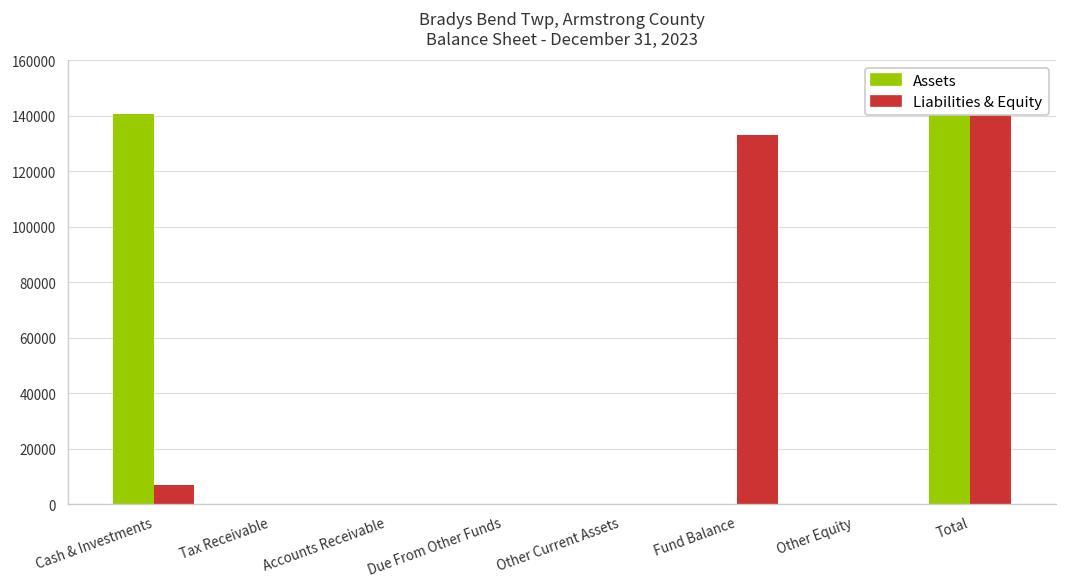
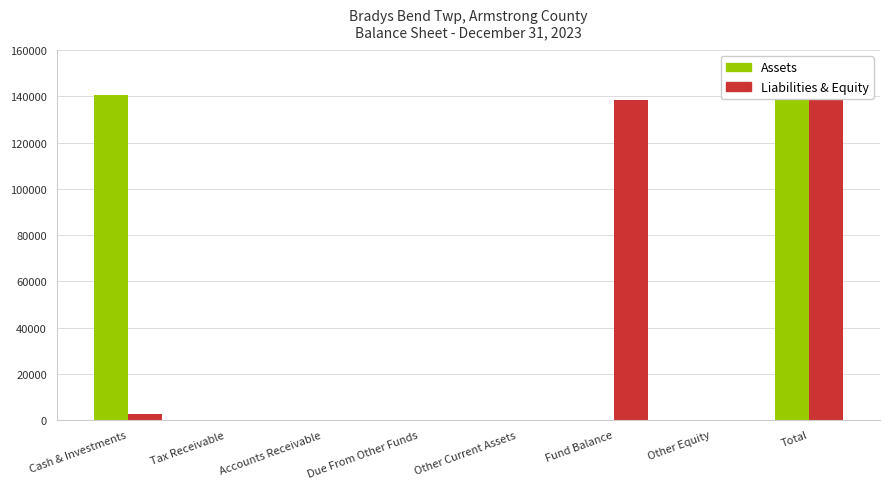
  {
    "Assets": {
      "Cash & Investments": 141000,
      "Tax Receivable": 0,
      "Accounts Receivable": 0,
      "Due From Other Funds": 0,
      "Other Current Assets": 0,
      "Fund Balance": 0,
      "Other Equity": 0
    },
    "Liabilities & Equity": {
-     "Cash & Investments": 7000,
+     "Cash & Investments": 2000,
      "Tax Receivable": 0,
      "Accounts Receivable": 0,
      "Due From Other Funds": 0,
      "Other Current Assets": 0,
-     "Fund Balance": 133000,
+     "Fund Balance": 138000,
      "Other Equity": 0
    }
  }
